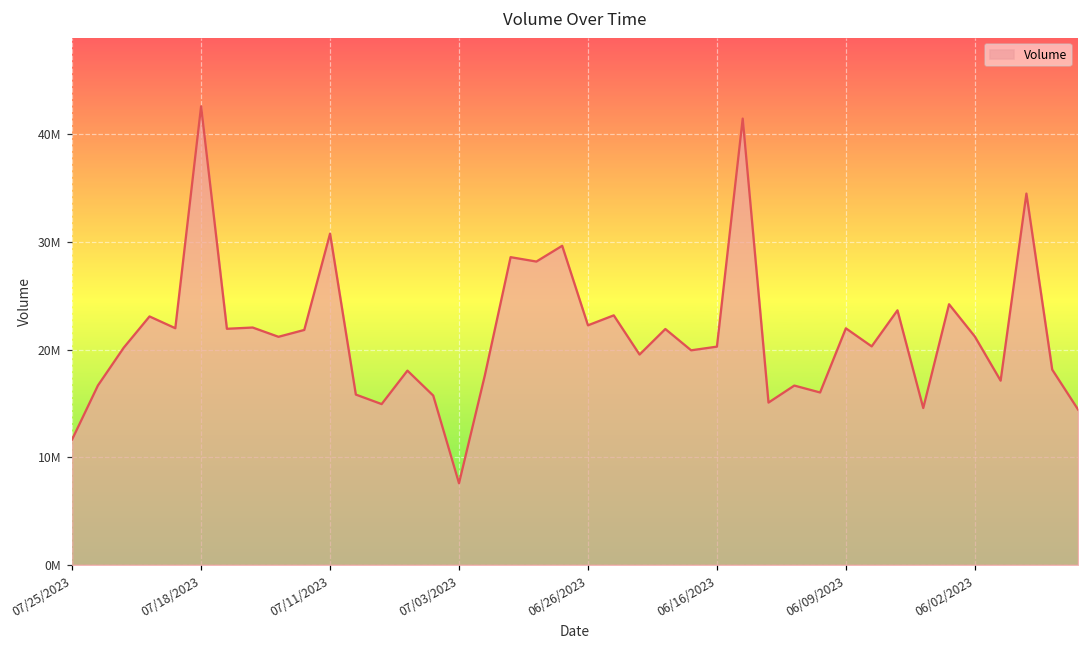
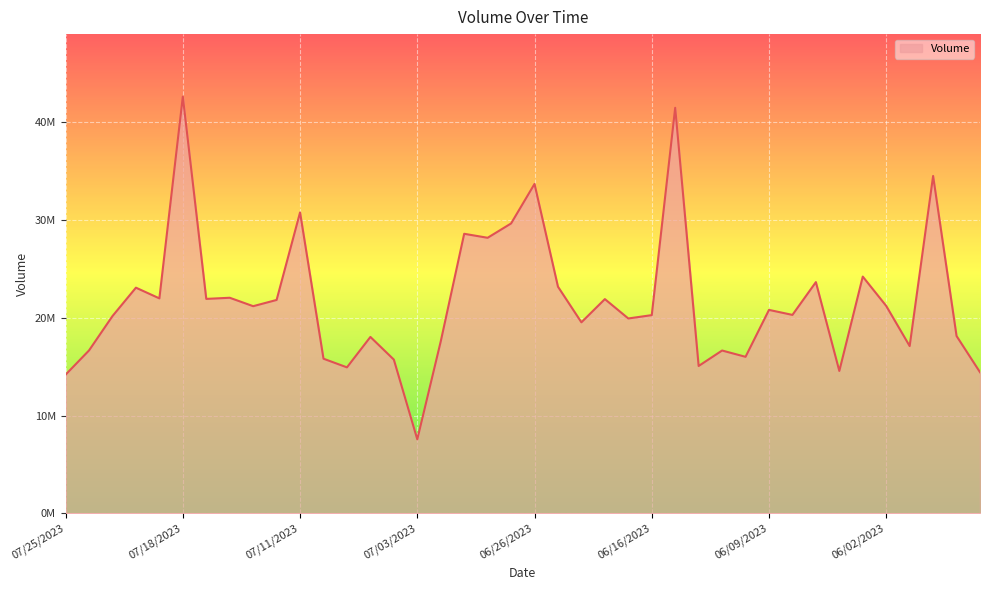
  {
-   "07/25/2023": 12000000,
+   "07/25/2023": 14000000,
    "07/18/2023": 43000000,
    "07/11/2023": 31000000,
    "07/03/2023": 8000000,
-   "06/26/2023": 22000000,
+   "06/26/2023": 34000000,
    "06/16/2023": 20000000,
-   "06/09/2023": 22000000,
+   "06/09/2023": 21000000,
    "06/02/2023": 21000000
  }
